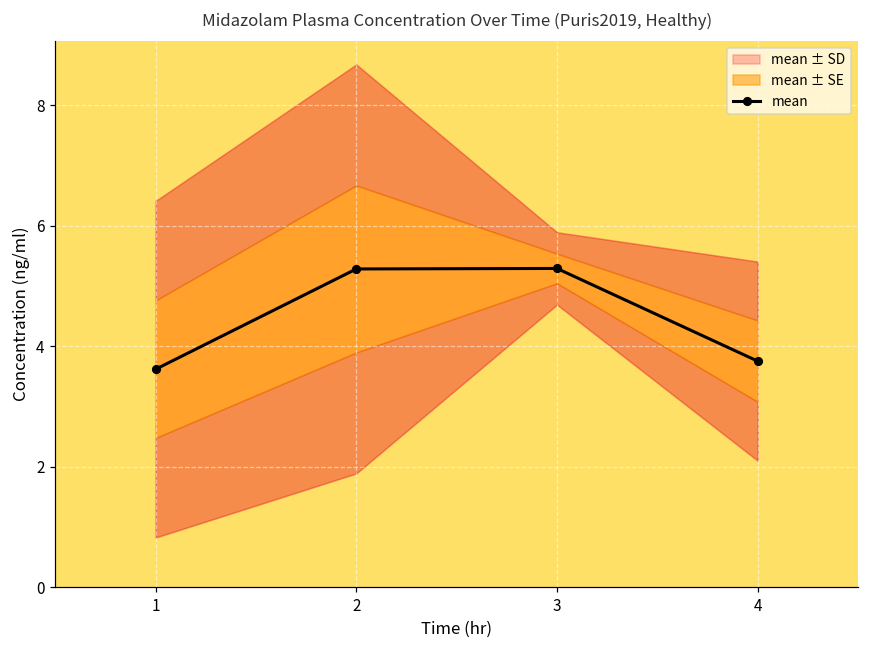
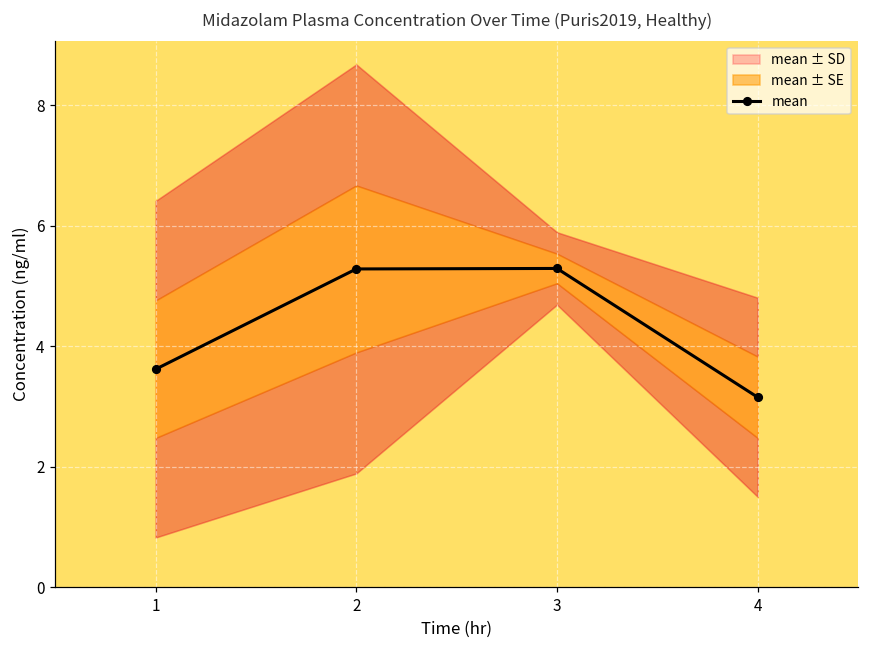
  {
    "mean": {
      "1": 3.6,
      "2": 5.3,
      "3": 5.3,
-     "4": 3.8
+     "4": 3.2
    }
  }
